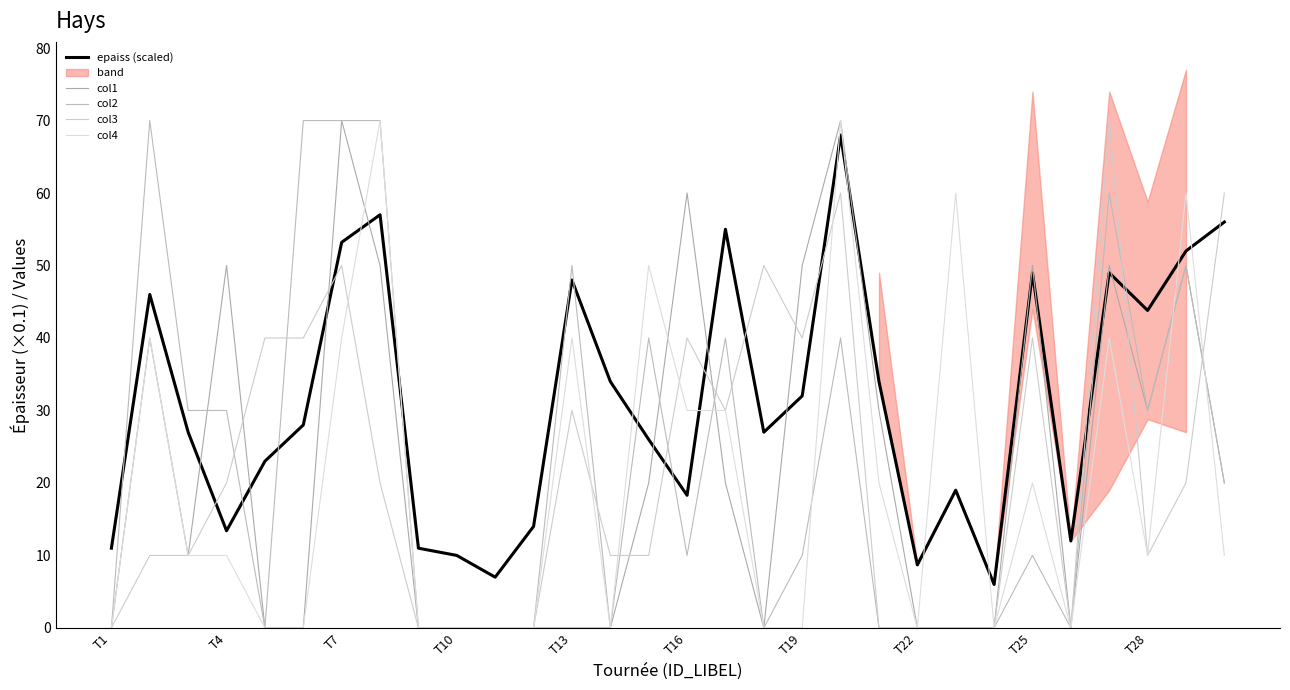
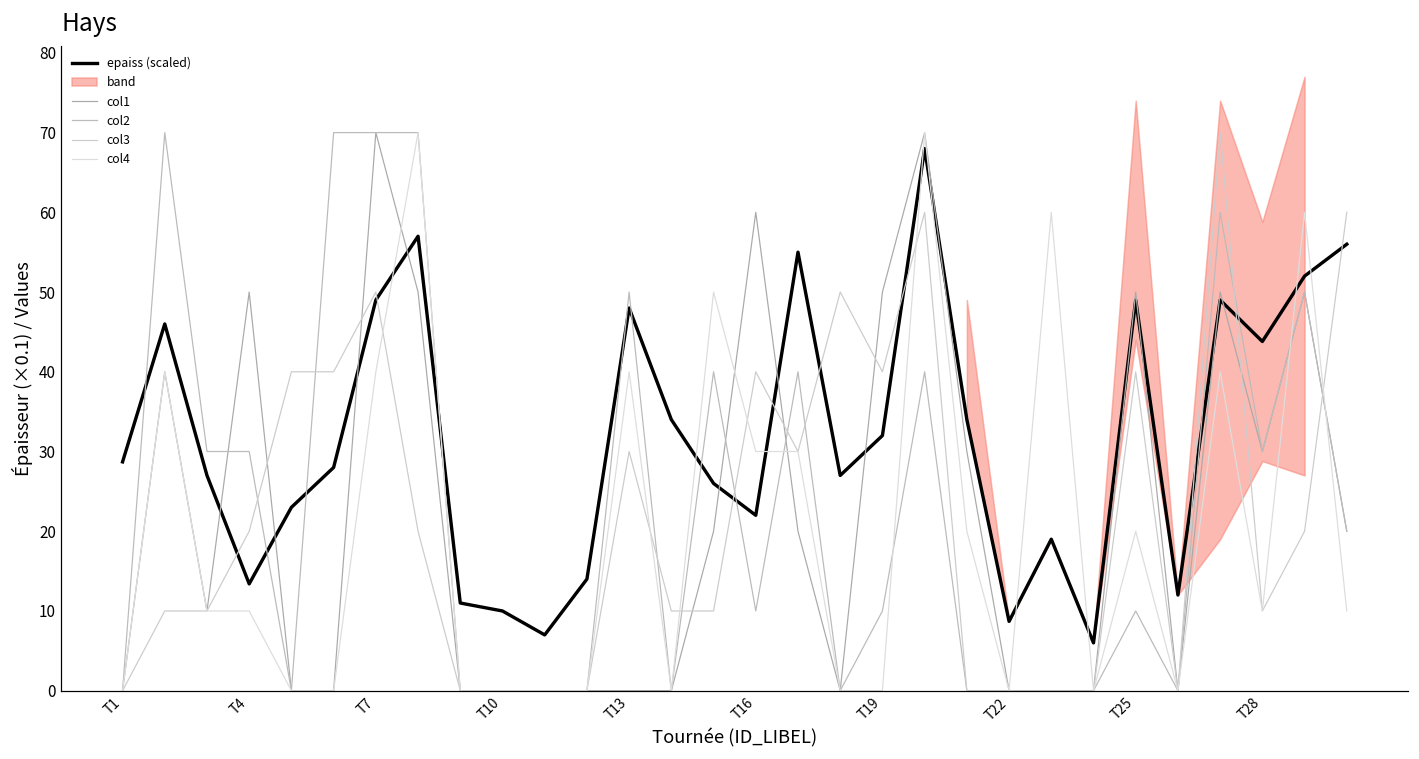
  {
    "epaiss (scaled)": {
-     "T1": 11,
+     "T1": 29,
      "T4": 13,
-     "T7": 53,
+     "T7": 49,
      "T10": 10,
      "T13": 48,
-     "T16": 18,
+     "T16": 22,
      "T19": 32,
      "T25": 49,
      "T28": 44
    }
  }
